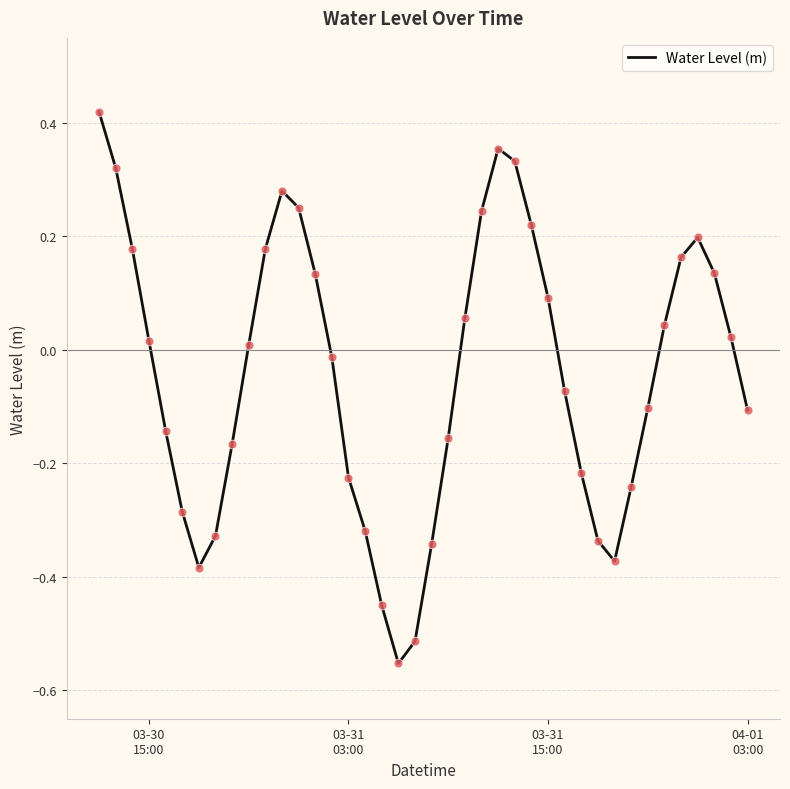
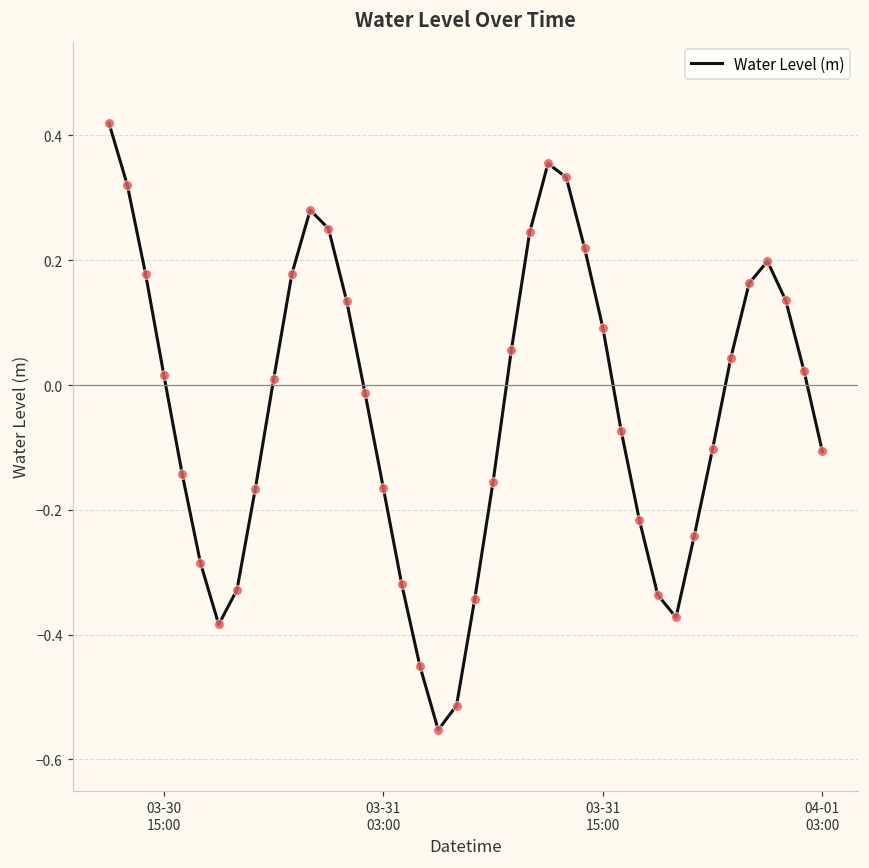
  {
    "03-30 15:00": 0.02,
-   "03-31 03:00": -0.22,
+   "03-31 03:00": -0.17,
    "03-31 15:00": 0.09,
    "04-01 03:00": -0.11
  }
